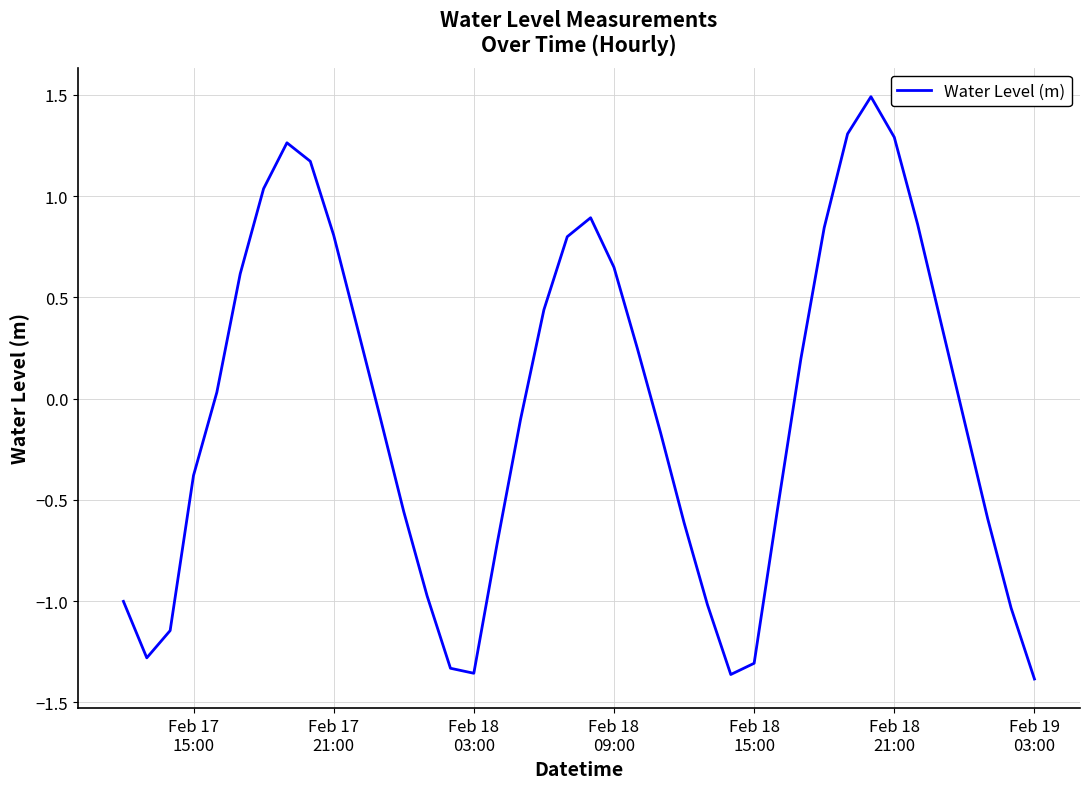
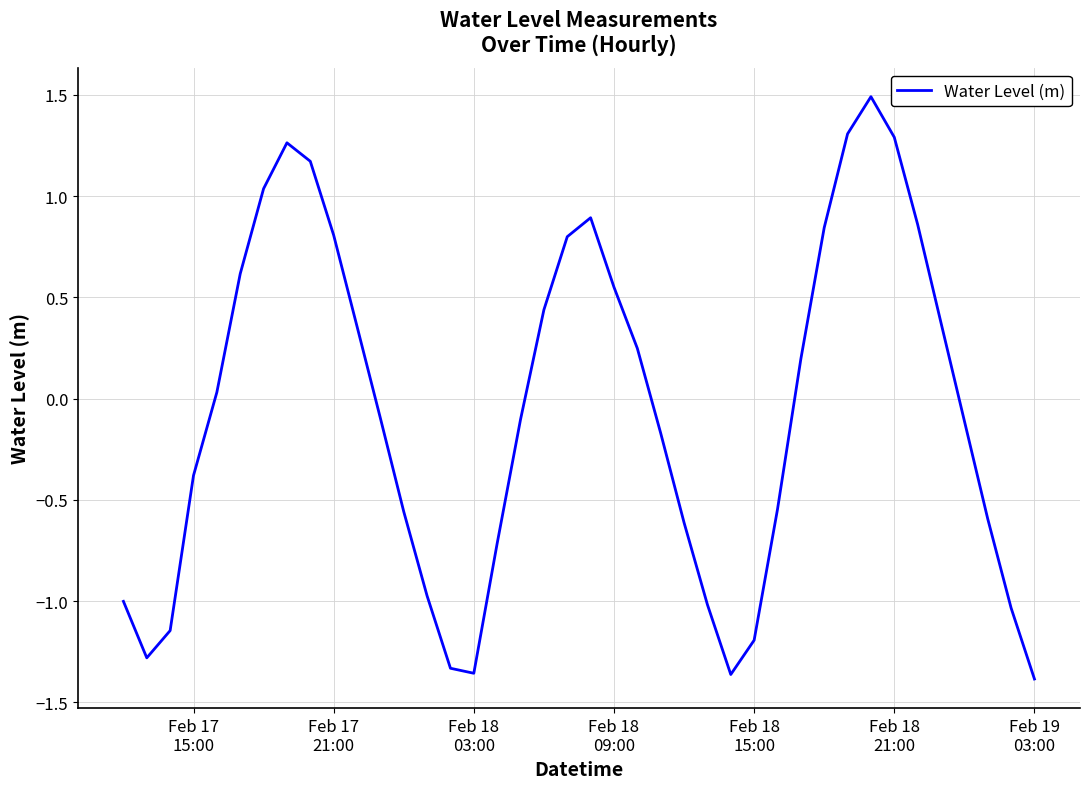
  {
    "Feb 17 15:00": -0.38,
    "Feb 17 21:00": 0.81,
    "Feb 18 03:00": -1.36,
-   "Feb 18 09:00": 0.65,
-   "Feb 18 15:00": -1.31,
+   "Feb 18 09:00": 0.55,
+   "Feb 18 15:00": -1.19,
    "Feb 18 21:00": 1.29,
    "Feb 19 03:00": -1.38
  }
